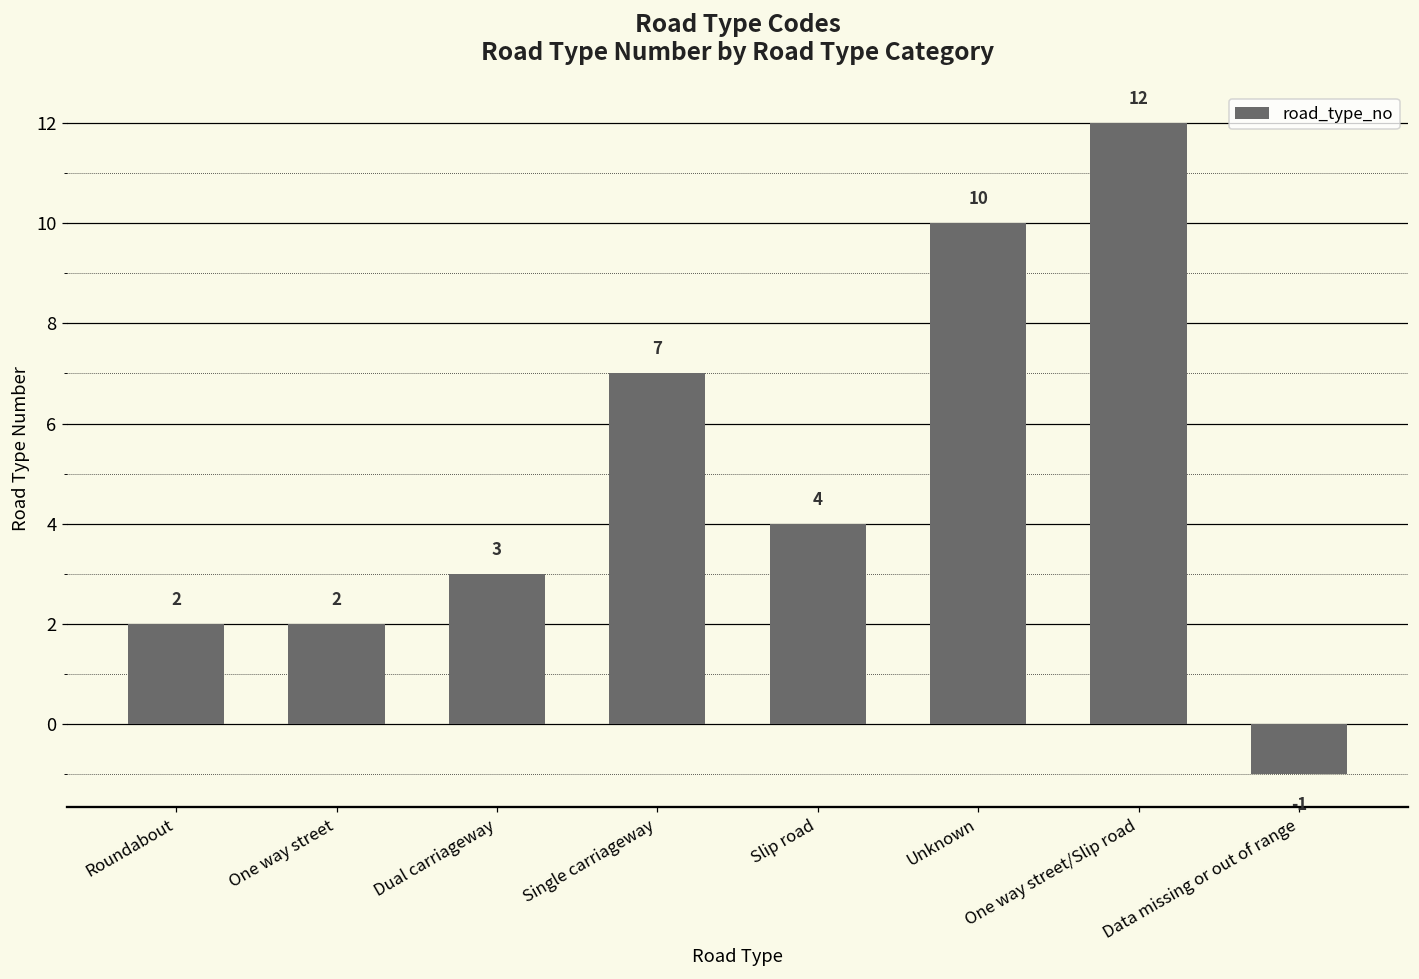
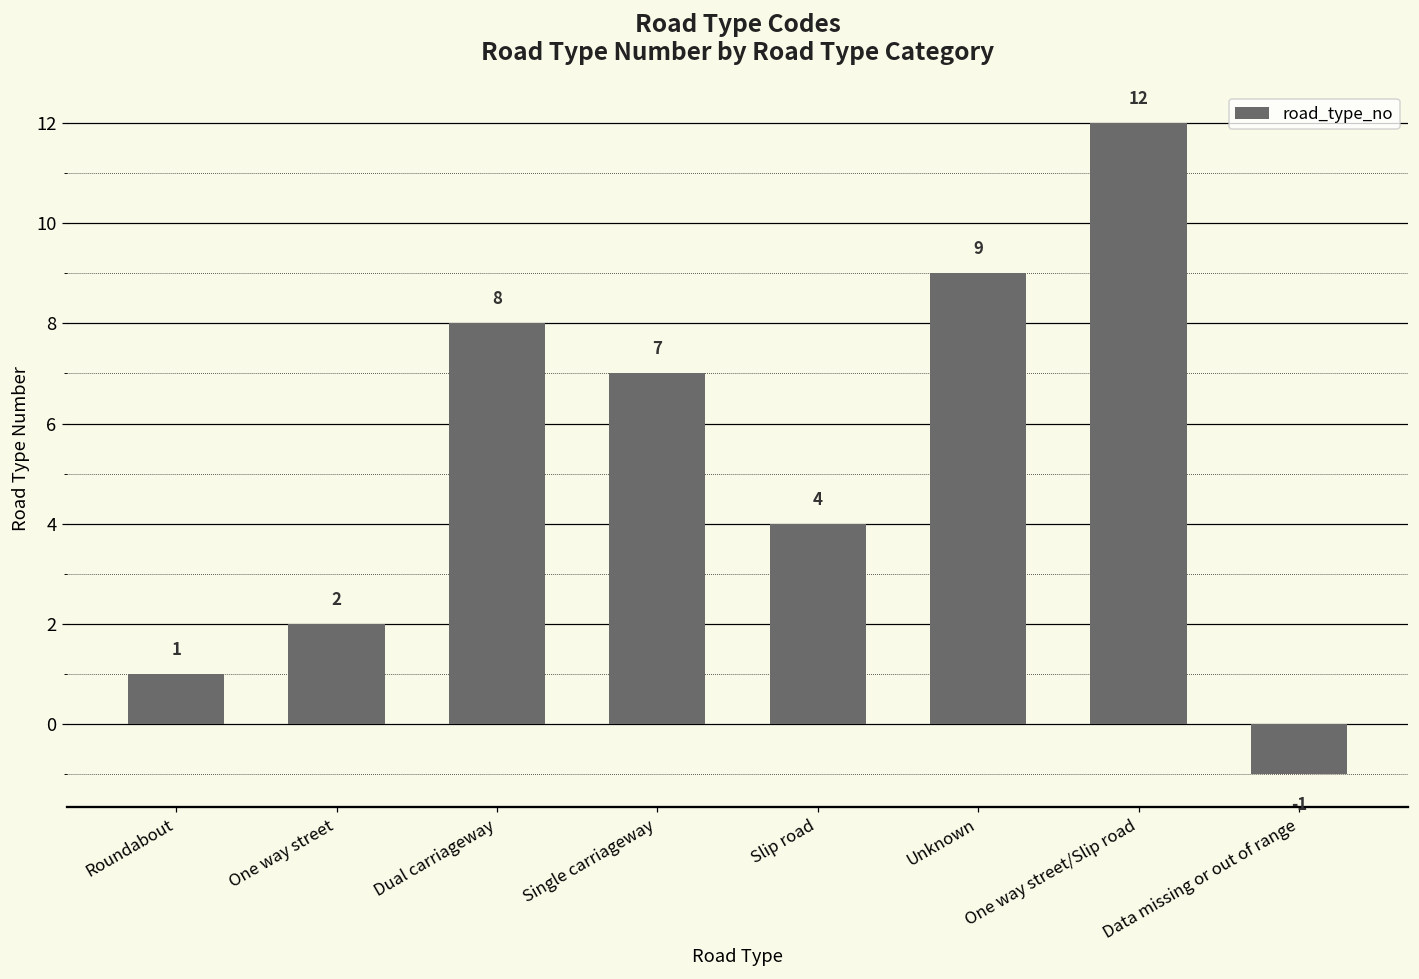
  {
-   "Roundabout": 2,
+   "Roundabout": 1,
    "One way street": 2,
-   "Dual carriageway": 3,
+   "Dual carriageway": 8,
    "Single carriageway": 7,
    "Slip road": 4,
-   "Unknown": 10,
+   "Unknown": 9,
    "One way street/Slip road": 12,
    "Data missing or out of range": -1
  }
